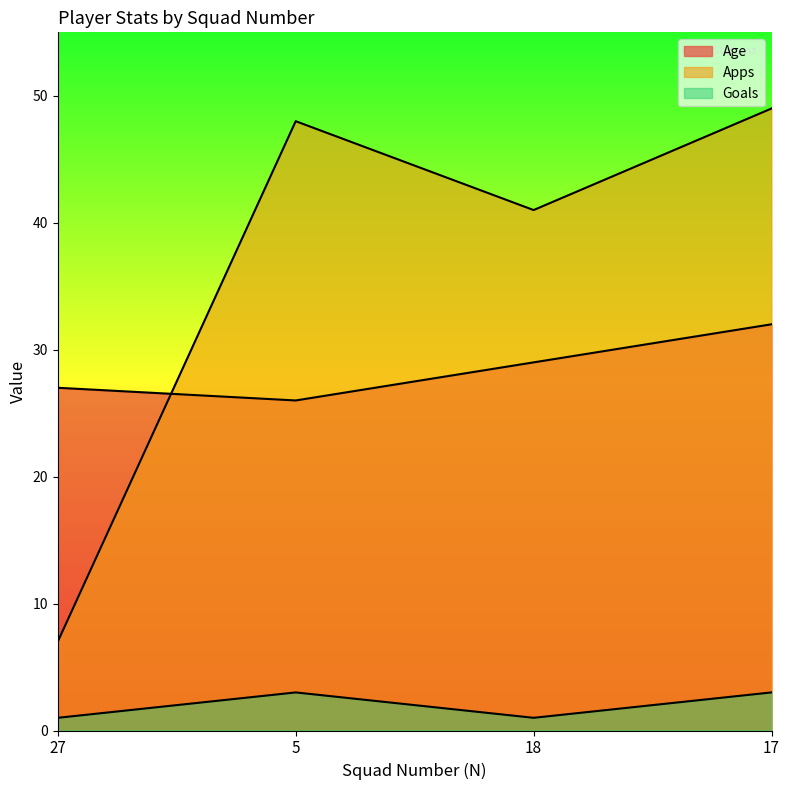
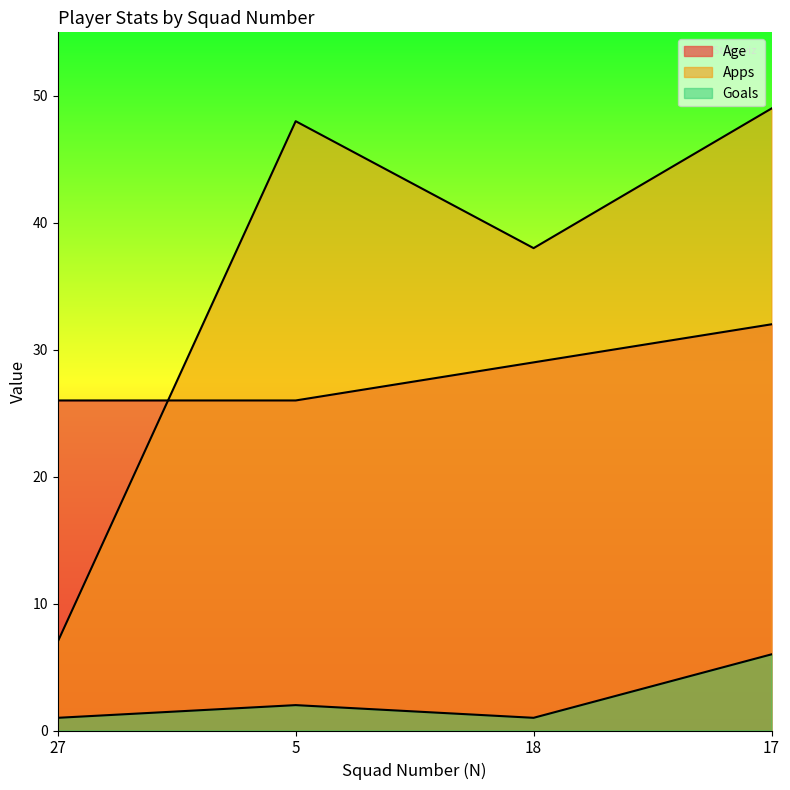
  {
    "Age": {
-     "27": 27,
+     "27": 26,
      "5": 26,
      "18": 29,
      "17": 32
    },
    "Apps": {
      "27": 7,
      "5": 48,
-     "18": 41,
+     "18": 38,
      "17": 49
    },
    "Goals": {
      "27": 1,
-     "5": 3,
+     "5": 2,
      "18": 1,
-     "17": 3
+     "17": 6
    }
  }
